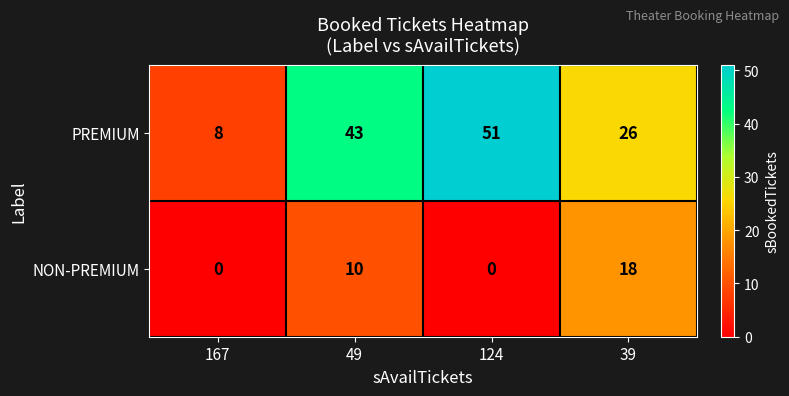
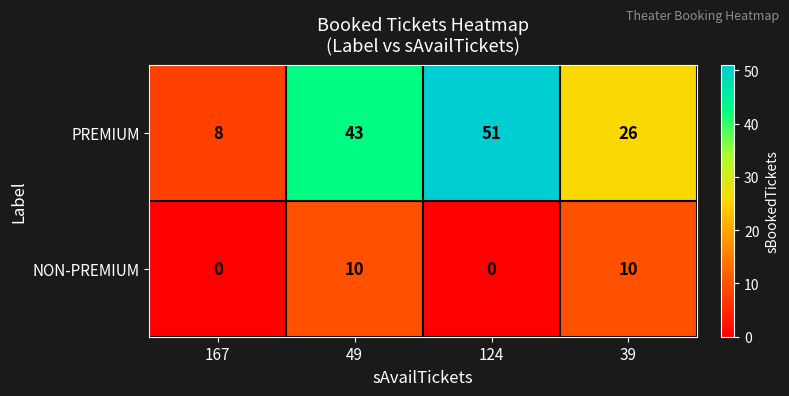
  {
    "PREMIUM": {
      "167": 8,
      "49": 43,
      "124": 51,
      "39": 26
    },
    "NON-PREMIUM": {
      "167": 0,
      "49": 10,
      "124": 0,
-     "39": 18
+     "39": 10
    }
  }
